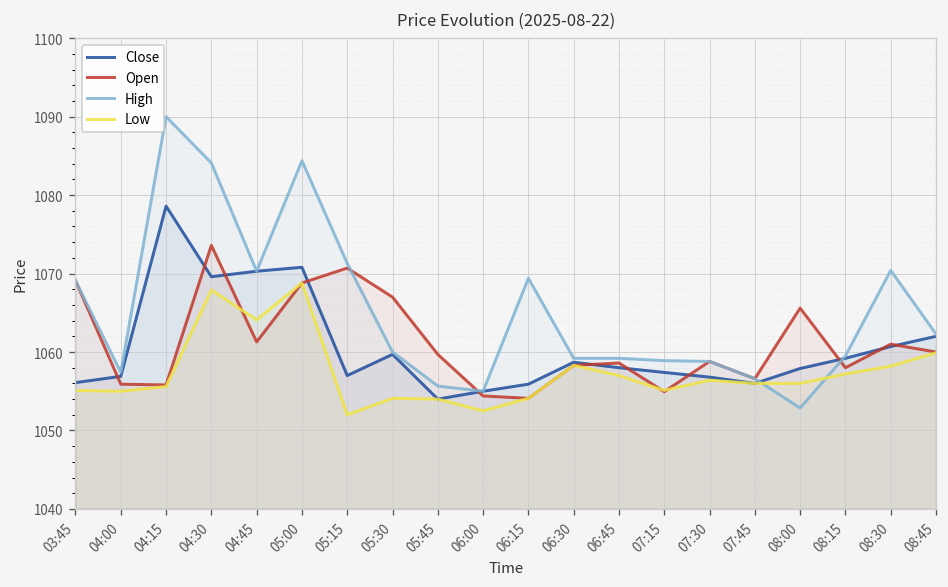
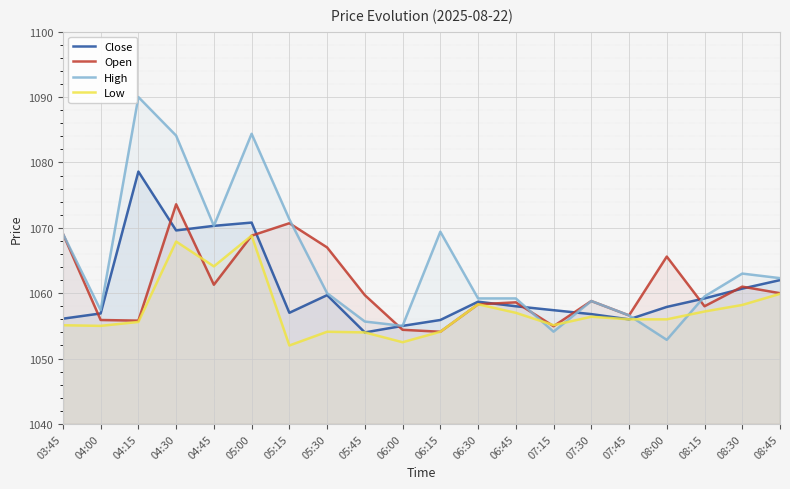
  {
    "Close": {
      "03:45": 1056,
      "04:00": 1057,
      "04:15": 1079,
      "04:30": 1070,
      "05:00": 1071,
      "05:15": 1057,
      "06:15": 1056,
      "06:30": 1059,
      "06:45": 1058,
      "07:15": 1057,
      "07:30": 1057,
      "08:00": 1058
    },
    "Open": {
      "04:00": 1056,
      "04:30": 1074,
      "04:45": 1061,
      "05:15": 1071,
      "05:30": 1067,
      "05:45": 1060,
      "06:00": 1054,
      "06:45": 1059,
      "08:00": 1066,
      "08:15": 1058
    },
    "High": {
      "04:00": 1057,
      "04:15": 1090,
      "04:30": 1084,
      "05:00": 1084,
      "05:15": 1071,
      "05:45": 1056,
      "06:15": 1069,
      "06:30": 1059,
      "06:45": 1059,
-     "07:15": 1059,
+     "07:15": 1054,
      "08:00": 1053,
-     "08:30": 1070
+     "08:30": 1063
    },
    "Low": {
      "03:45": 1055,
      "04:00": 1055,
      "04:30": 1068,
      "04:45": 1064,
      "05:15": 1052,
      "05:30": 1054,
      "06:00": 1053,
      "06:45": 1057,
      "07:30": 1056,
      "08:00": 1056,
      "08:15": 1057,
      "08:30": 1058
    }
  }
